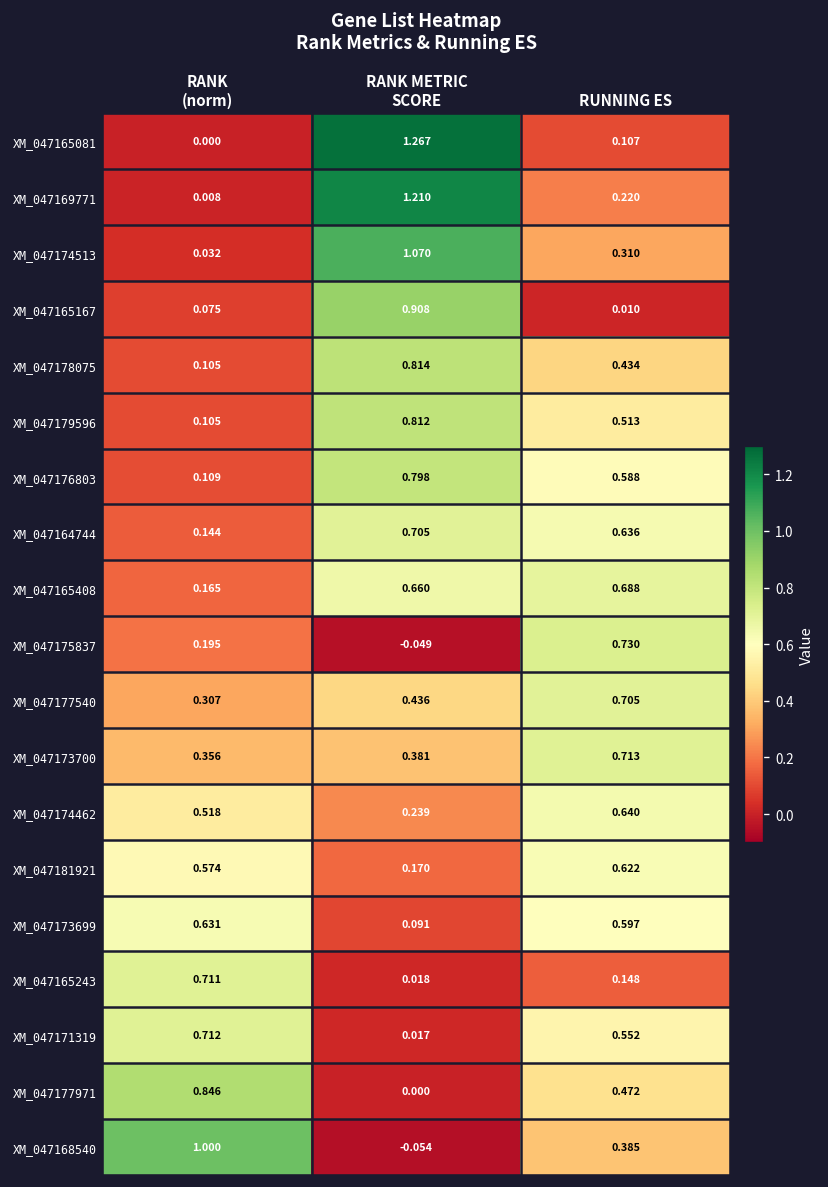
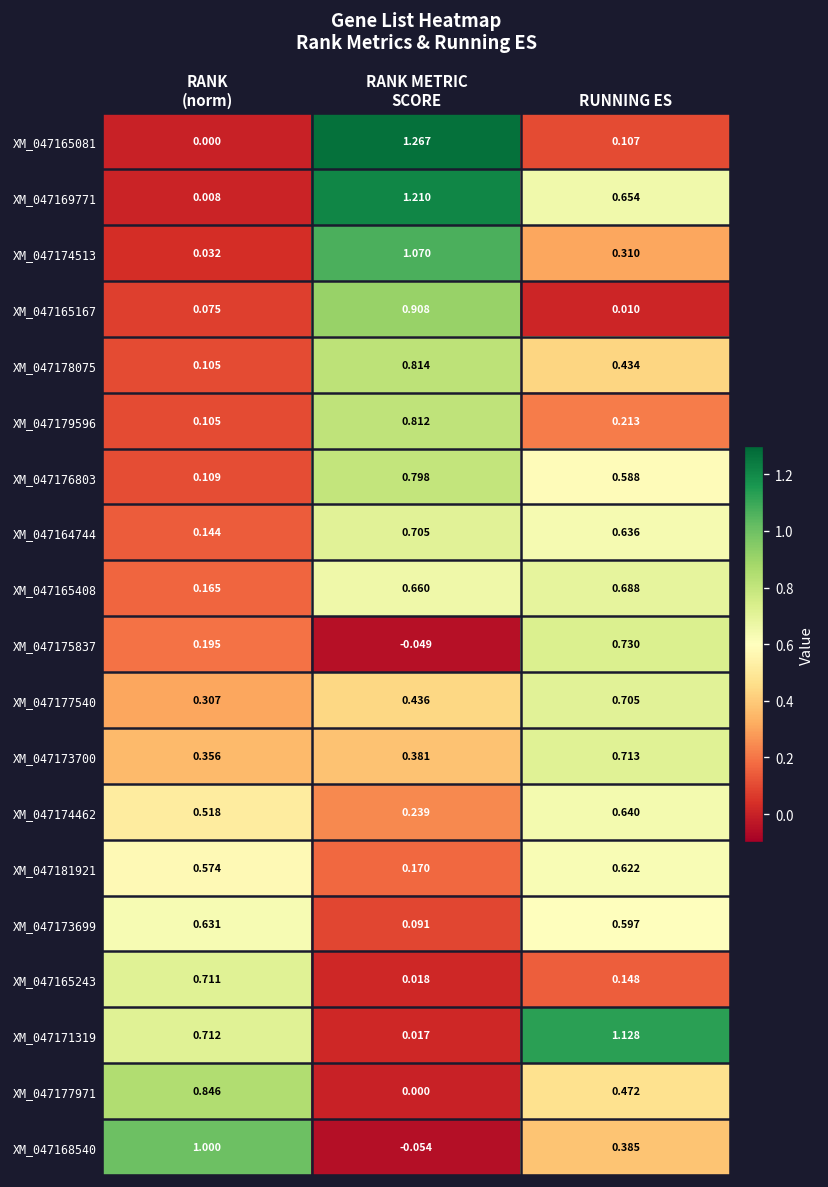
  {
    "XM_047165081": {
      "RANK (norm)": 0.000,
      "RANK METRIC SCORE": 1.267,
      "RUNNING ES": 0.107
    },
    "XM_047169771": {
      "RANK (norm)": 0.008,
      "RANK METRIC SCORE": 1.210,
-     "RUNNING ES": 0.220
+     "RUNNING ES": 0.654
    },
    "XM_047174513": {
      "RANK (norm)": 0.032,
      "RANK METRIC SCORE": 1.070,
      "RUNNING ES": 0.310
    },
    "XM_047165167": {
      "RANK (norm)": 0.075,
      "RANK METRIC SCORE": 0.908,
      "RUNNING ES": 0.010
    },
    "XM_047178075": {
      "RANK (norm)": 0.105,
      "RANK METRIC SCORE": 0.814,
      "RUNNING ES": 0.434
    },
    "XM_047179596": {
      "RANK (norm)": 0.105,
      "RANK METRIC SCORE": 0.812,
-     "RUNNING ES": 0.513
+     "RUNNING ES": 0.213
    },
    "XM_047176803": {
      "RANK (norm)": 0.109,
      "RANK METRIC SCORE": 0.798,
      "RUNNING ES": 0.588
    },
    "XM_047164744": {
      "RANK (norm)": 0.144,
      "RANK METRIC SCORE": 0.705,
      "RUNNING ES": 0.636
    },
    "XM_047165408": {
      "RANK (norm)": 0.165,
      "RANK METRIC SCORE": 0.660,
      "RUNNING ES": 0.688
    },
    "XM_047175837": {
      "RANK (norm)": 0.195,
      "RANK METRIC SCORE": -0.049,
      "RUNNING ES": 0.730
    },
    "XM_047177540": {
      "RANK (norm)": 0.307,
      "RANK METRIC SCORE": 0.436,
      "RUNNING ES": 0.705
    },
    "XM_047173700": {
      "RANK (norm)": 0.356,
      "RANK METRIC SCORE": 0.381,
      "RUNNING ES": 0.713
    },
    "XM_047174462": {
      "RANK (norm)": 0.518,
      "RANK METRIC SCORE": 0.239,
      "RUNNING ES": 0.640
    },
    "XM_047181921": {
      "RANK (norm)": 0.574,
      "RANK METRIC SCORE": 0.170,
      "RUNNING ES": 0.622
    },
    "XM_047173699": {
      "RANK (norm)": 0.631,
      "RANK METRIC SCORE": 0.091,
      "RUNNING ES": 0.597
    },
    "XM_047165243": {
      "RANK (norm)": 0.711,
      "RANK METRIC SCORE": 0.018,
      "RUNNING ES": 0.148
    },
    "XM_047171319": {
      "RANK (norm)": 0.712,
      "RANK METRIC SCORE": 0.017,
-     "RUNNING ES": 0.552
+     "RUNNING ES": 1.128
    },
    "XM_047177971": {
      "RANK (norm)": 0.846,
      "RANK METRIC SCORE": 0.000,
      "RUNNING ES": 0.472
    },
    "XM_047168540": {
      "RANK (norm)": 1.000,
      "RANK METRIC SCORE": -0.054,
      "RUNNING ES": 0.385
    }
  }
